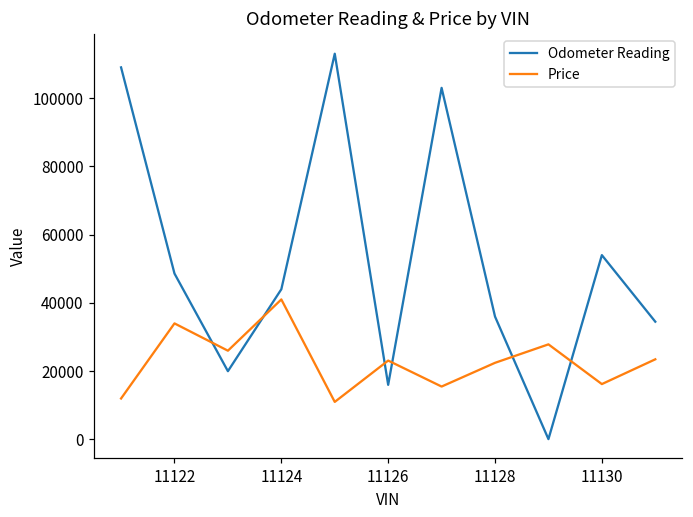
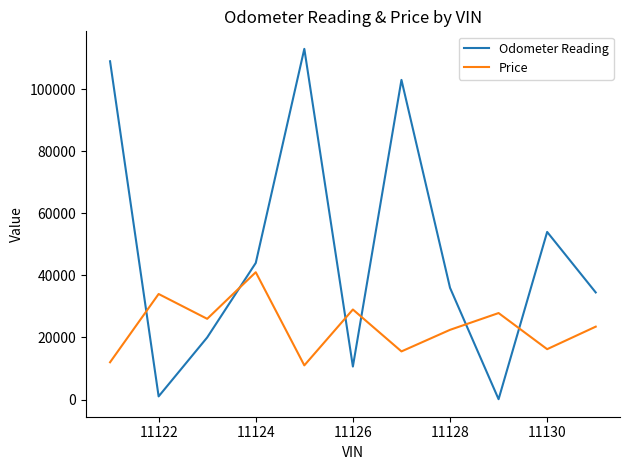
  {
    "Odometer Reading": {
-     "11122": 49000,
+     "11122": 1000,
      "11124": 44000,
-     "11126": 16000,
+     "11126": 11000,
      "11128": 36000,
      "11130": 54000
    },
    "Price": {
      "11122": 34000,
      "11124": 41000,
-     "11126": 23000,
+     "11126": 29000,
      "11128": 22000,
      "11130": 16000
    }
  }
